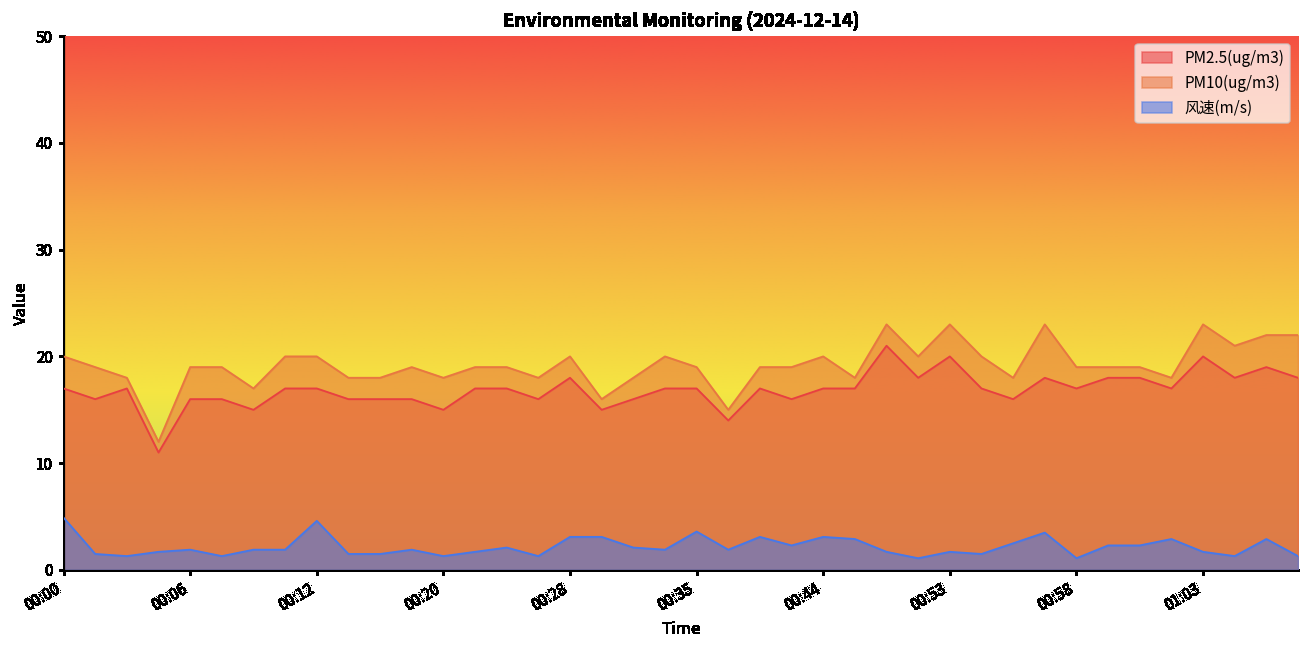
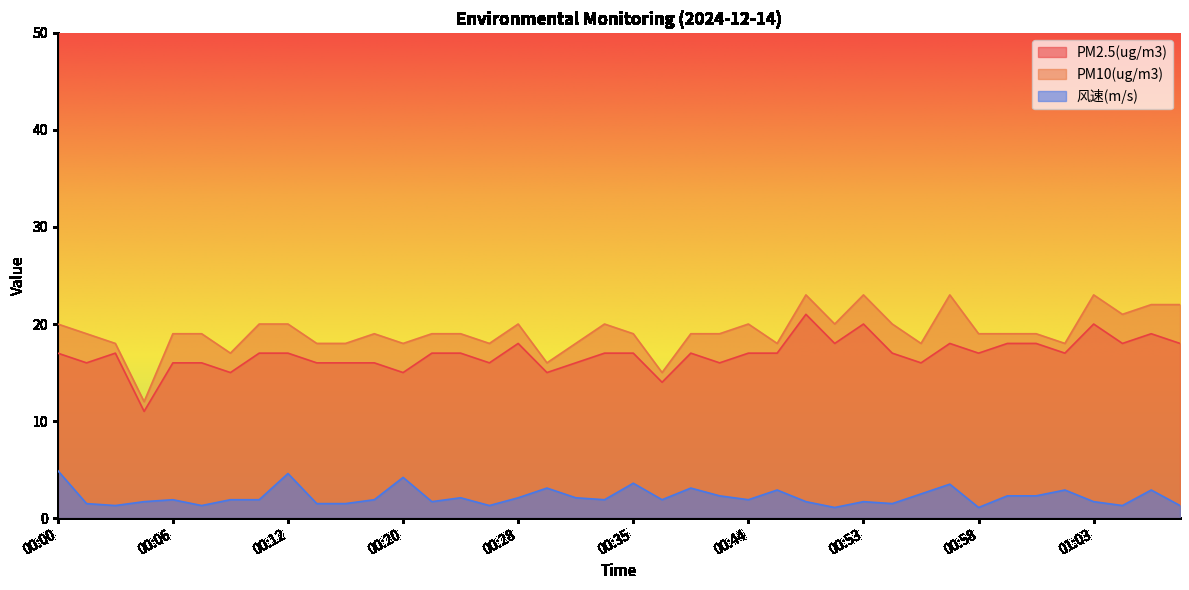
  {
    "风速(m/s)": {
      "00:00": 5,
      "00:06": 2,
      "00:12": 5,
-     "00:20": 1,
-     "00:28": 3,
+     "00:20": 4,
+     "00:28": 2,
      "00:35": 4,
-     "00:44": 3,
+     "00:44": 2,
      "00:53": 2,
      "00:58": 1,
      "01:03": 2
    }
  }
